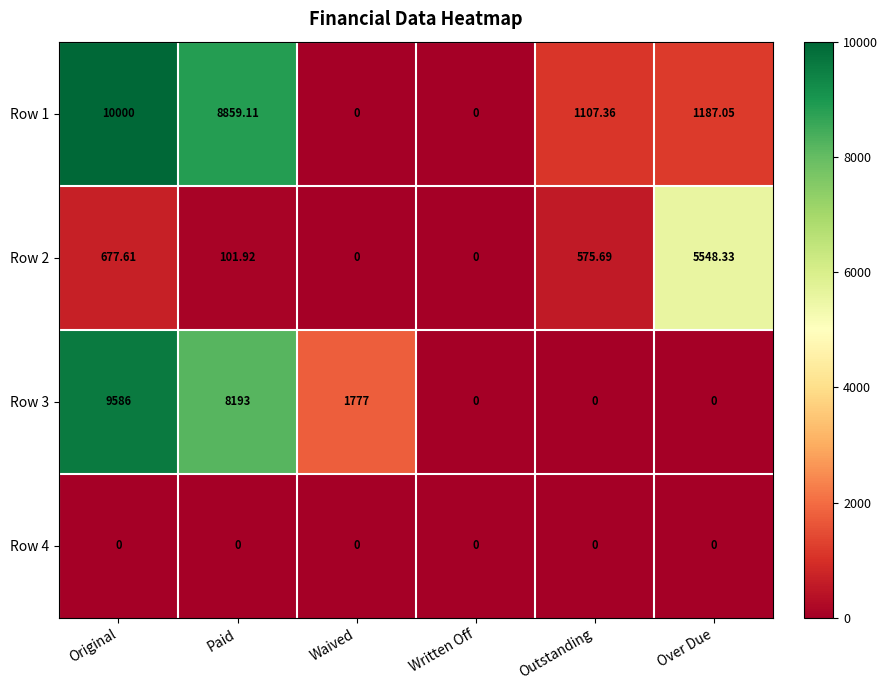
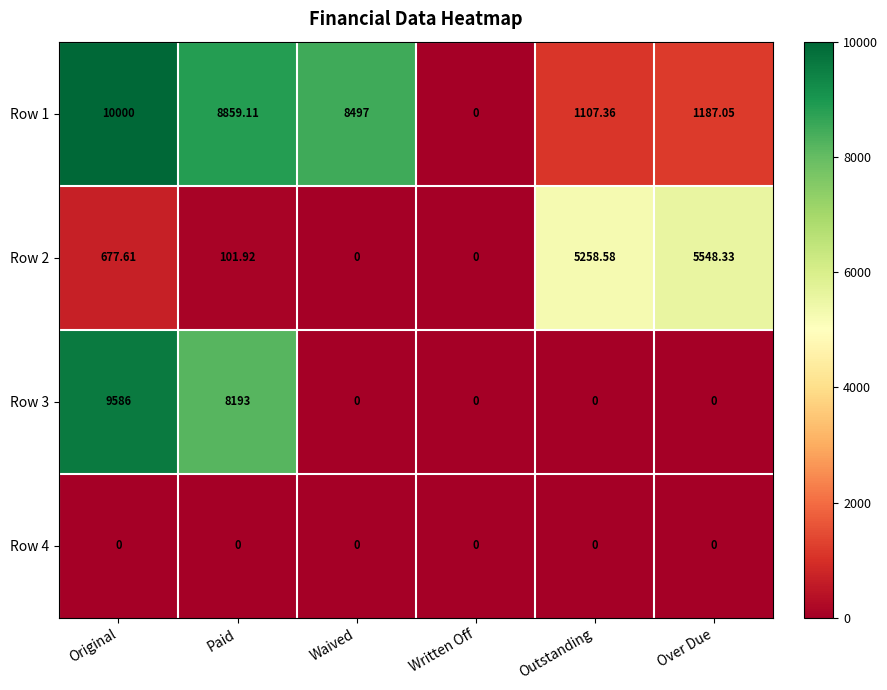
  {
    "Row 1": {
      "Original": 10000,
      "Paid": 8859.11,
-     "Waived": 0,
+     "Waived": 8497,
      "Written Off": 0,
      "Outstanding": 1107.36,
      "Over Due": 1187.05
    },
    "Row 2": {
      "Original": 677.61,
      "Paid": 101.92,
      "Waived": 0,
      "Written Off": 0,
-     "Outstanding": 575.69,
+     "Outstanding": 5258.58,
      "Over Due": 5548.33
    },
    "Row 3": {
      "Original": 9586,
      "Paid": 8193,
-     "Waived": 1777,
+     "Waived": 0,
      "Written Off": 0,
      "Outstanding": 0,
      "Over Due": 0
    },
    "Row 4": {
      "Original": 0,
      "Paid": 0,
      "Waived": 0,
      "Written Off": 0,
      "Outstanding": 0,
      "Over Due": 0
    }
  }
